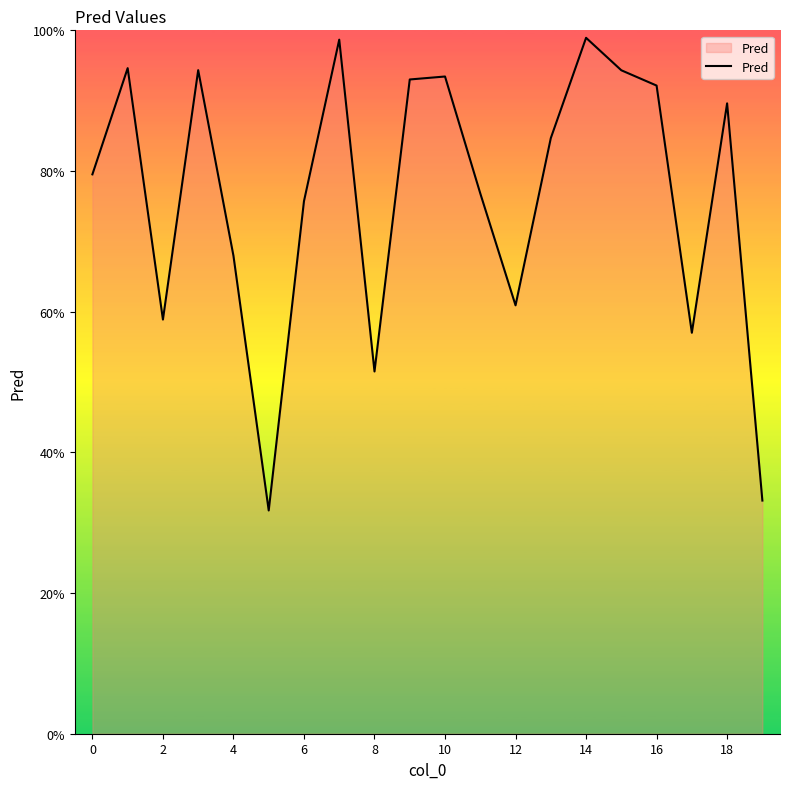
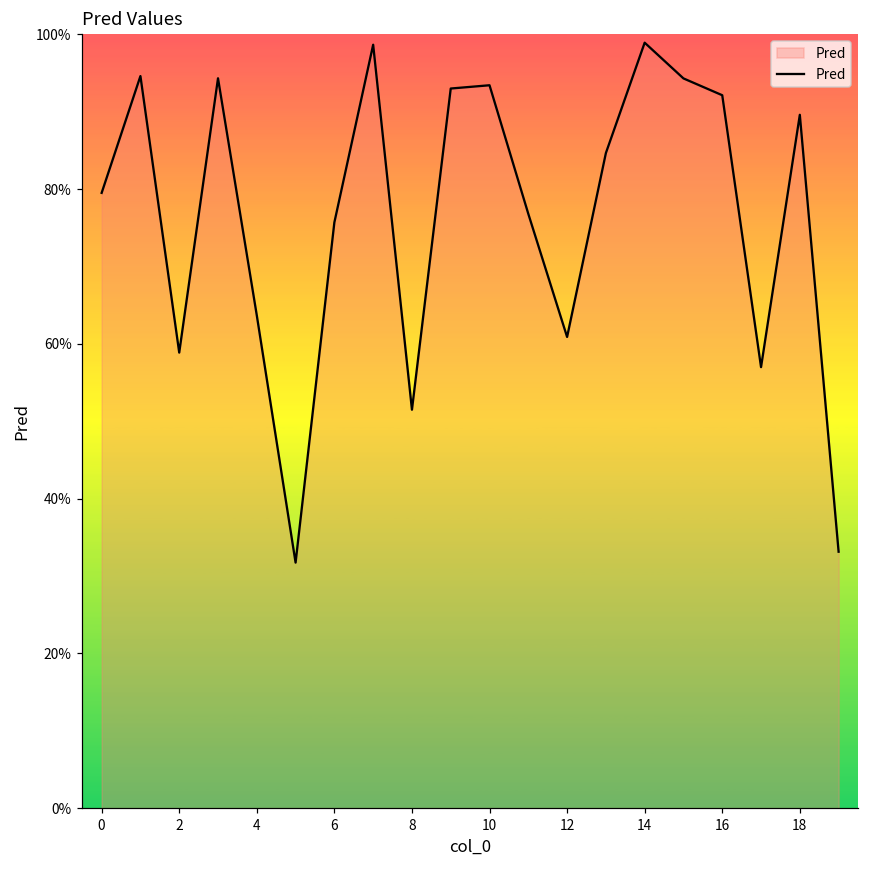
  {
    "0": "80%",
    "2": "59%",
-   "4": "68%",
+   "4": "64%",
    "6": "76%",
    "8": "52%",
    "10": "93%",
    "12": "61%",
    "14": "99%",
    "16": "92%",
    "18": "90%"
  }
